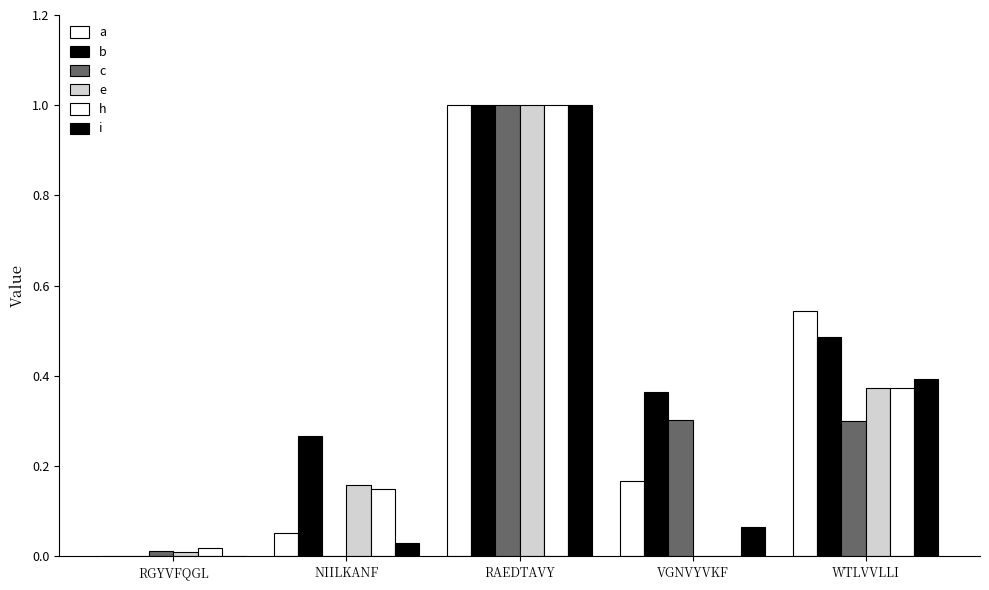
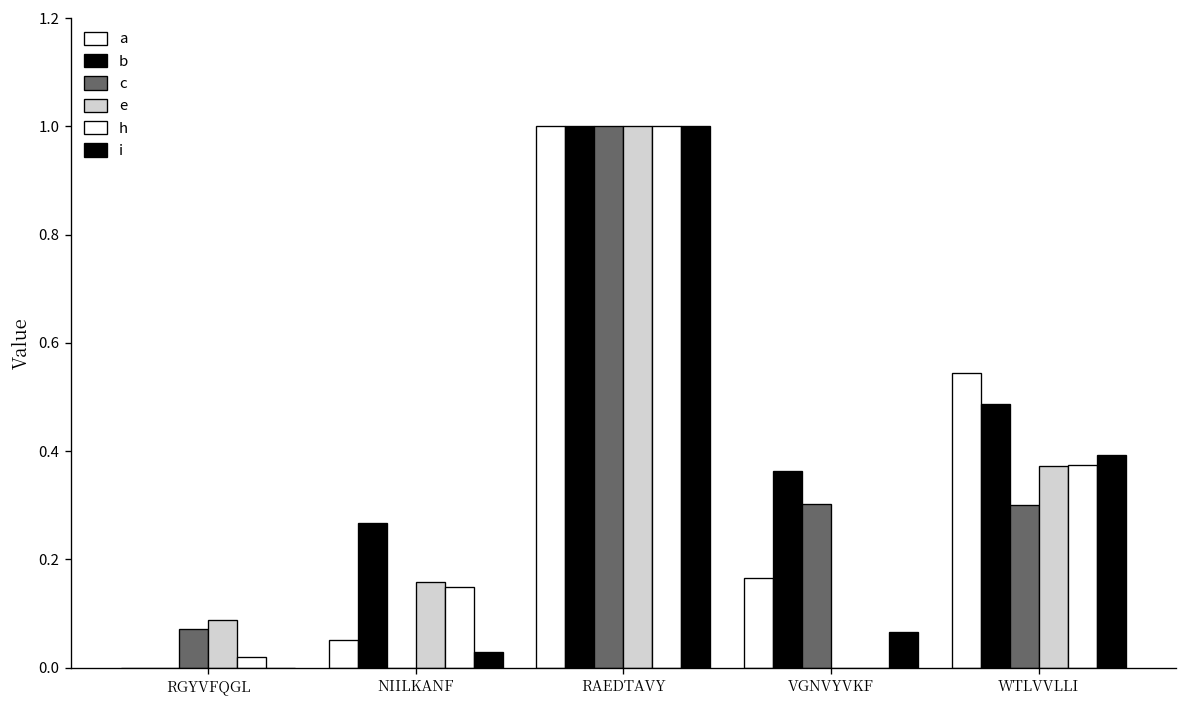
  {
    "c": {
-     "RGYVFQGL": 0.01,
+     "RGYVFQGL": 0.07,
      "NIILKANF": 0.00,
      "RAEDTAVY": 1.00,
      "VGNVYVKF": 0.30,
      "WTLVVLLI": 0.30
    },
    "e": {
-     "RGYVFQGL": 0.01,
+     "RGYVFQGL": 0.09,
      "NIILKANF": 0.16,
      "RAEDTAVY": 1.00,
      "VGNVYVKF": 0.00,
      "WTLVVLLI": 0.37
    }
  }
